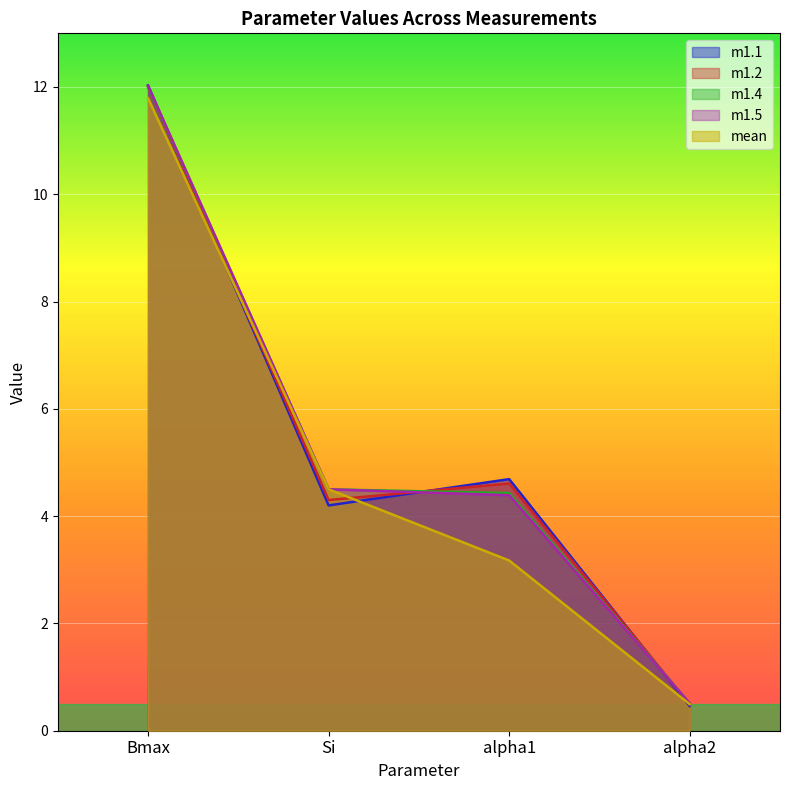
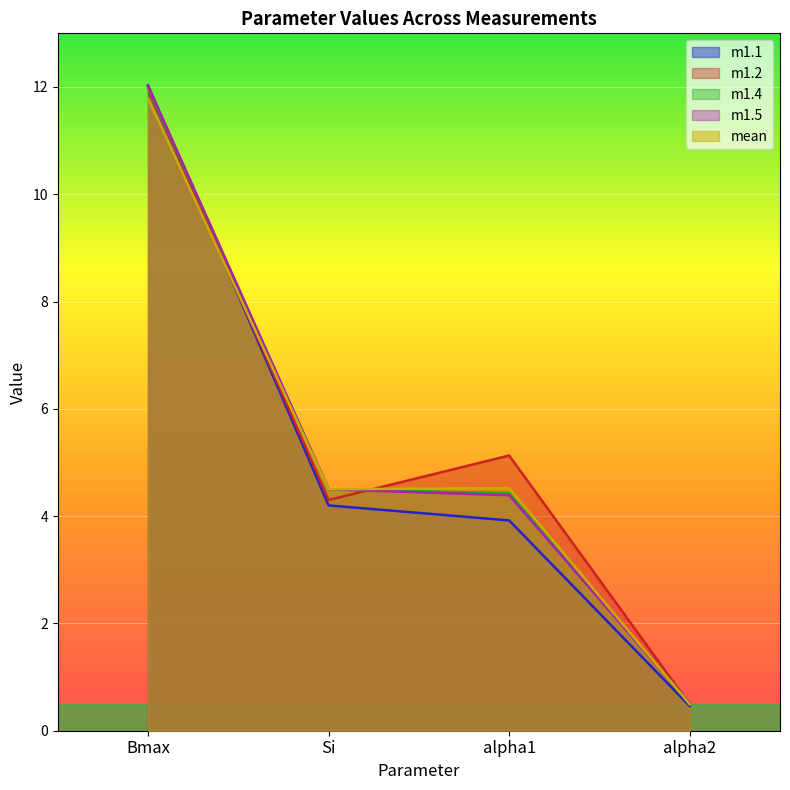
  {
    "m1.1": {
      "Si": 4.2,
-     "alpha1": 4.7
+     "alpha1": 3.9
    },
    "m1.2": {
      "Si": 4.3,
-     "alpha1": 4.6
+     "alpha1": 5.1
    },
    "mean": {
      "Bmax": 11.8,
-     "alpha1": 3.2
+     "alpha1": 4.5
    }
  }
